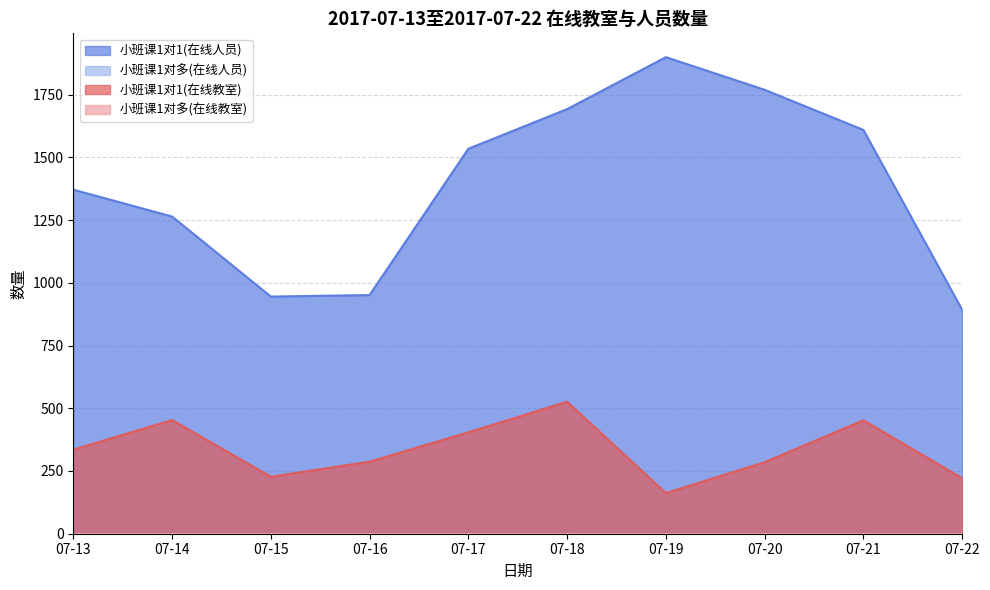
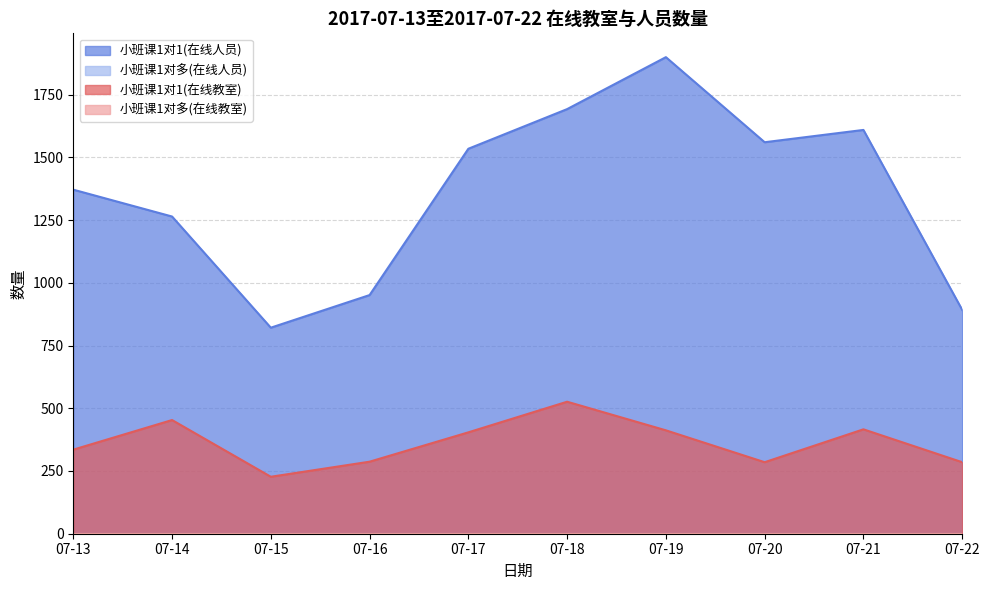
  {
    "小班课1对1(在线人员)": {
      "07-13": 1370,
      "07-14": 1260,
-     "07-15": 950,
+     "07-15": 820,
      "07-16": 950,
      "07-17": 1530,
      "07-18": 1690,
      "07-19": 1900,
-     "07-20": 1770,
+     "07-20": 1560,
      "07-21": 1610,
      "07-22": 890
    },
    "小班课1对多(在线教室)": {
      "07-13": 0,
      "07-14": 0,
      "07-15": 0,
      "07-16": 0,
      "07-17": 0,
      "07-18": 0,
      "07-19": 0,
      "07-20": 0,
      "07-21": 0,
      "07-22": 0
    },
    "小班课1对1(在线教室)": {
      "07-13": 340,
      "07-14": 450,
      "07-15": 230,
      "07-16": 290,
      "07-17": 400,
      "07-18": 530,
-     "07-19": 160,
+     "07-19": 410,
      "07-20": 290,
-     "07-21": 450,
-     "07-22": 220
+     "07-21": 420,
+     "07-22": 290
    }
  }
